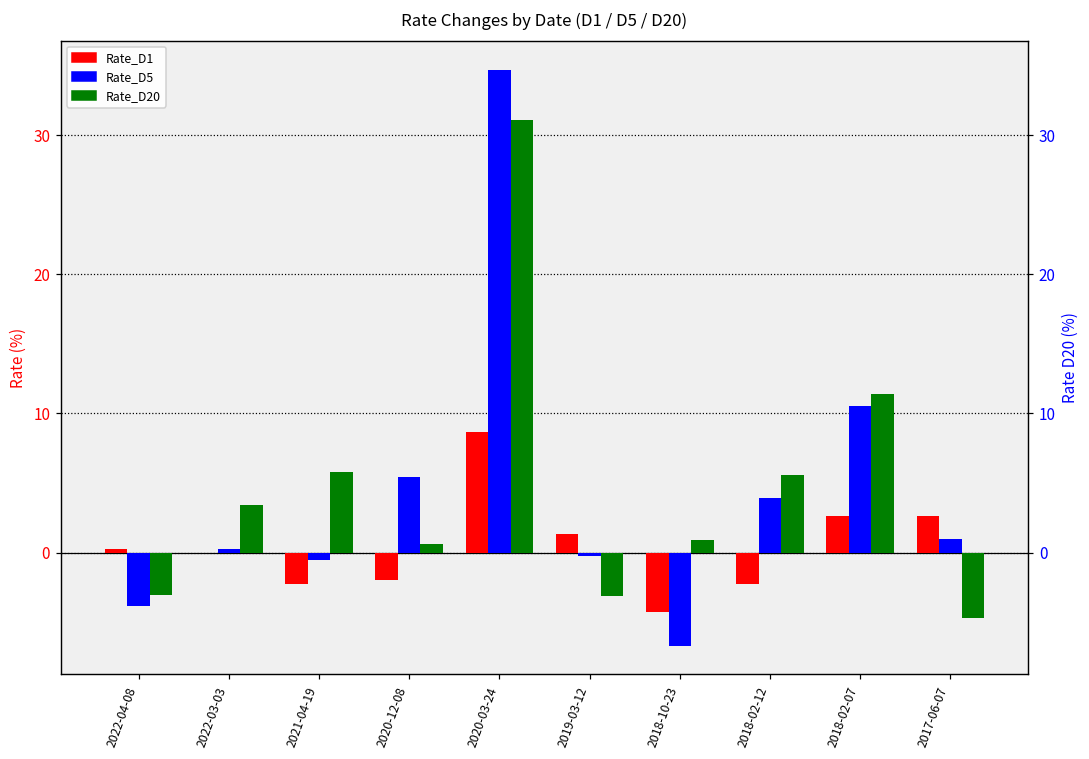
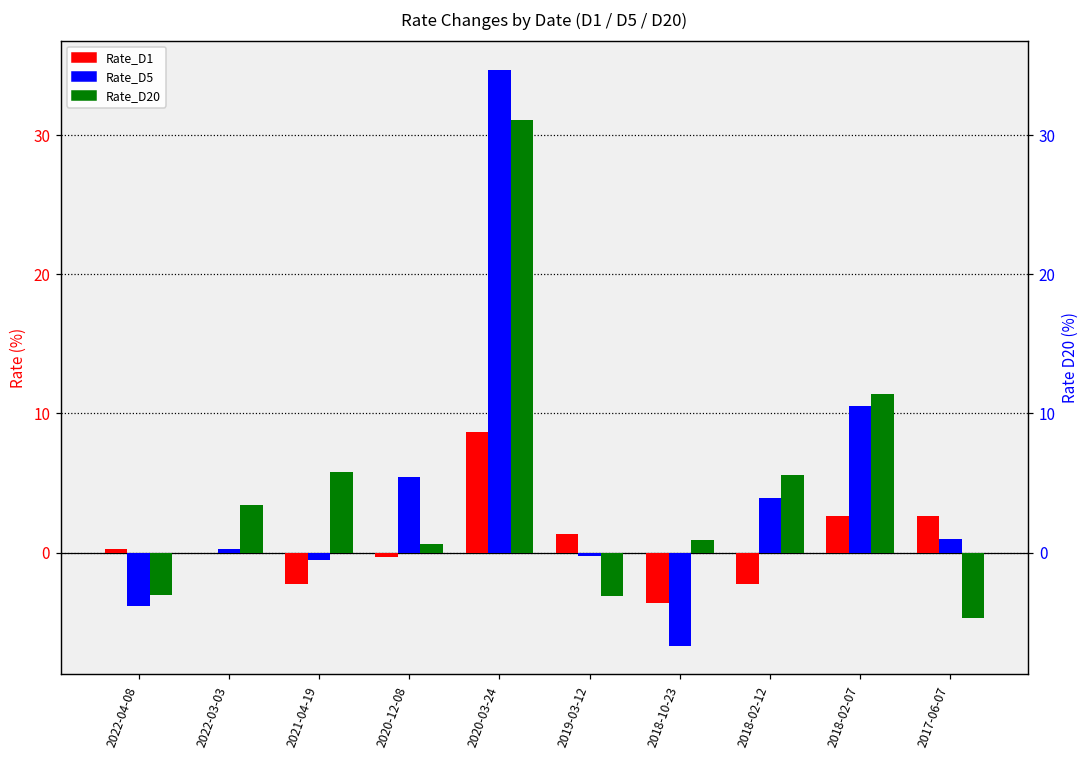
  {
    "Rate_D1": {
      "2022-04-08": 0.3,
      "2022-03-03": 0.0,
      "2021-04-19": -2.3,
-     "2020-12-08": -2.0,
+     "2020-12-08": -0.3,
      "2020-03-24": 8.7,
      "2019-03-12": 1.3,
-     "2018-10-23": -4.3,
+     "2018-10-23": -3.6,
      "2018-02-12": -2.3,
      "2018-02-07": 2.6,
      "2017-06-07": 2.6
    },
    "Rate_D5": {
      "2022-04-08": -3.8,
      "2022-03-03": 0.3,
      "2021-04-19": -0.6,
      "2020-12-08": 5.5,
      "2020-03-24": 34.7,
      "2019-03-12": -0.3,
      "2018-10-23": -6.7,
      "2018-02-12": 3.9,
      "2018-02-07": 10.5,
      "2017-06-07": 1.0
    },
    "Rate_D20": {
      "2022-04-08": -3.1,
      "2022-03-03": 3.4,
      "2021-04-19": 5.8,
      "2020-12-08": 0.6,
      "2020-03-24": 31.1,
      "2019-03-12": -3.1,
      "2018-10-23": 0.9,
      "2018-02-12": 5.6,
      "2018-02-07": 11.4,
      "2017-06-07": -4.7
    }
  }
